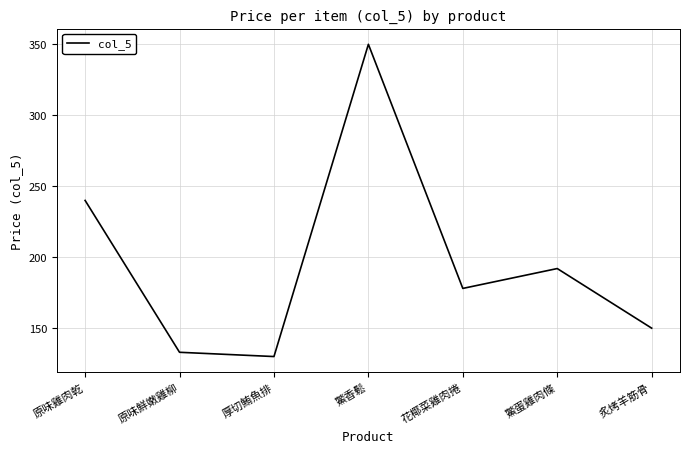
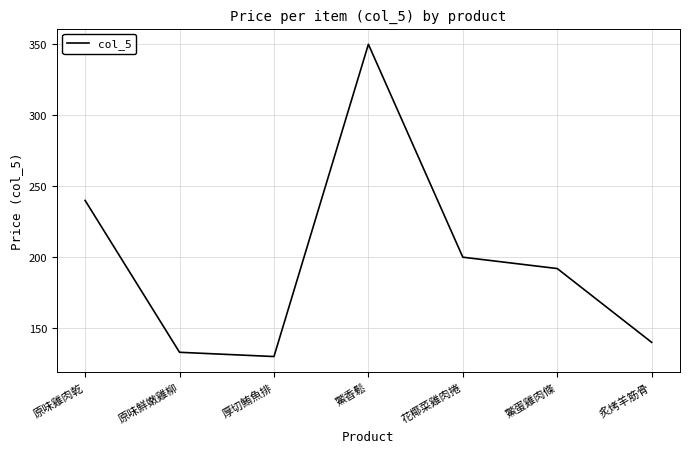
  {
    "原味雞肉乾": 240,
    "原味鮮嫩雞柳": 133,
    "厚切鮪魚排": 130,
    "鱉香鬆": 350,
-   "花椰菜雞肉捲": 178,
+   "花椰菜雞肉捲": 200,
    "鱉蛋雞肉條": 192,
-   "炙烤羊筋骨": 150
+   "炙烤羊筋骨": 140
  }
